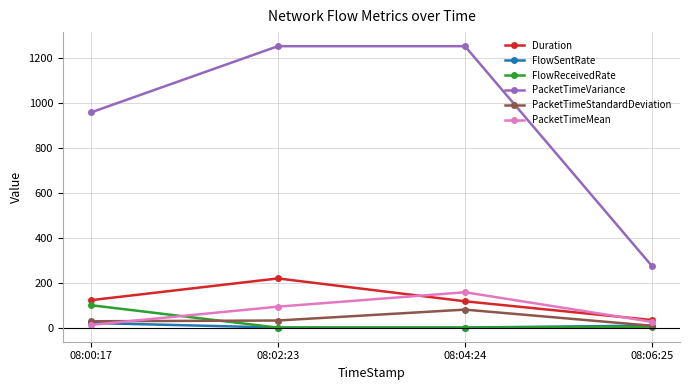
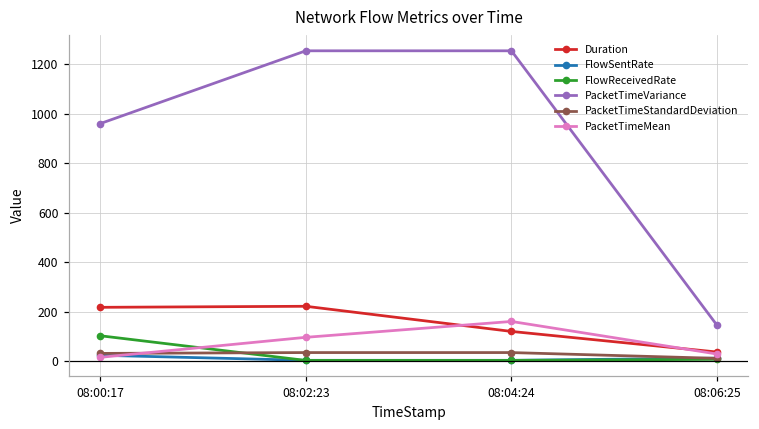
  {
    "Duration": {
-     "08:00:17": 130,
+     "08:00:17": 220,
      "08:02:23": 220,
      "08:04:24": 120
    },
    "FlowReceivedRate": {
      "08:00:17": 100
    },
    "PacketTimeVariance": {
      "08:00:17": 960,
      "08:02:23": 1250,
      "08:04:24": 1250,
-     "08:06:25": 280
+     "08:06:25": 150
    },
    "PacketTimeStandardDeviation": {
      "08:02:23": 40,
-     "08:04:24": 80
+     "08:04:24": 40
    },
    "PacketTimeMean": {
      "08:02:23": 100,
      "08:04:24": 160
    }
  }
